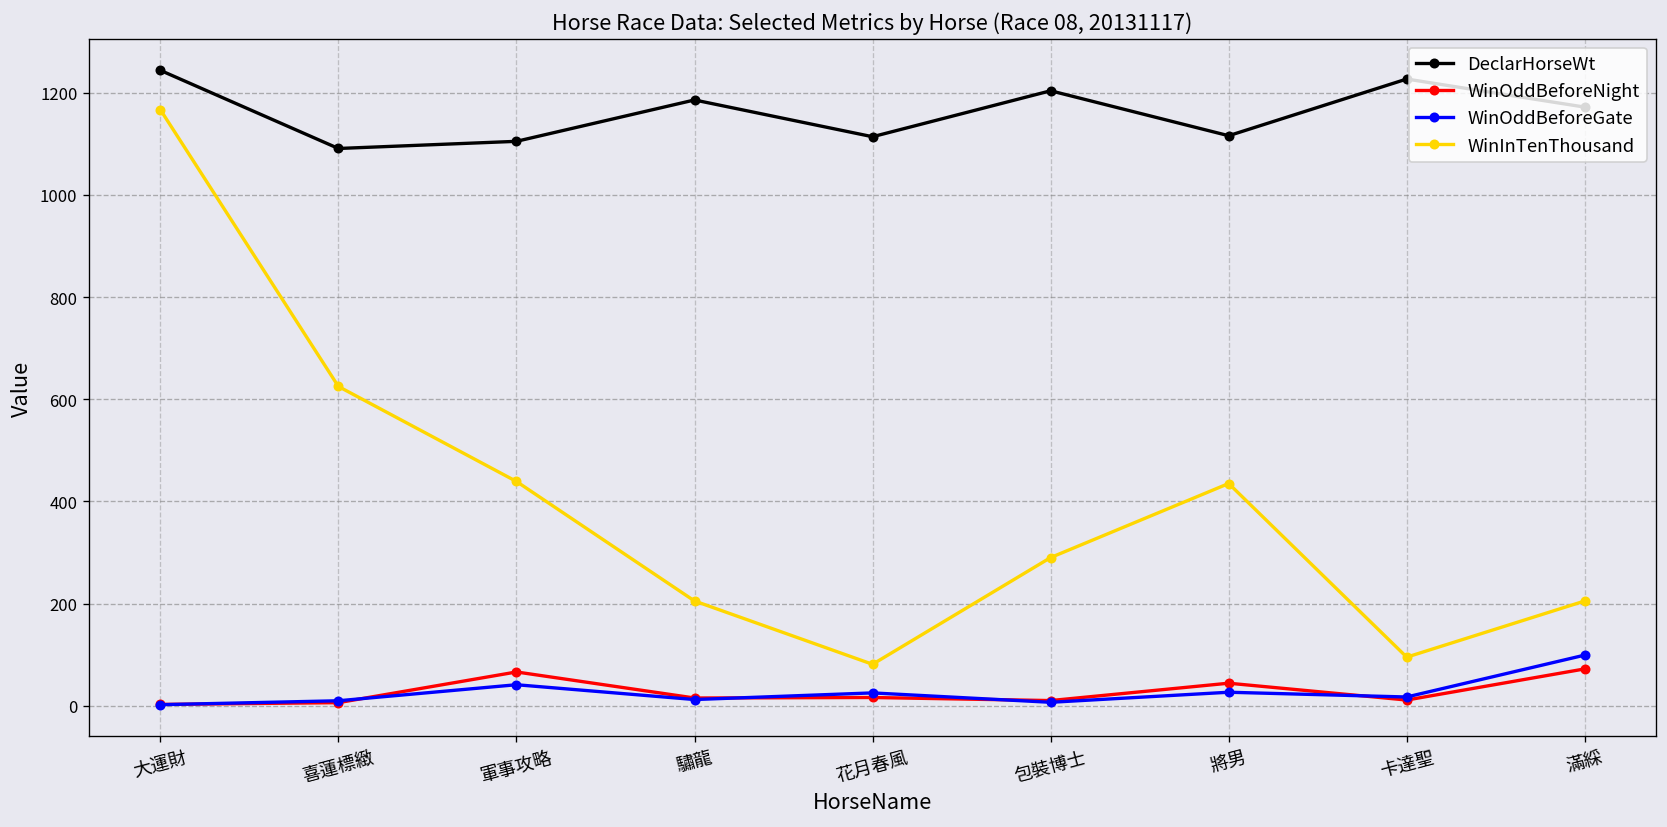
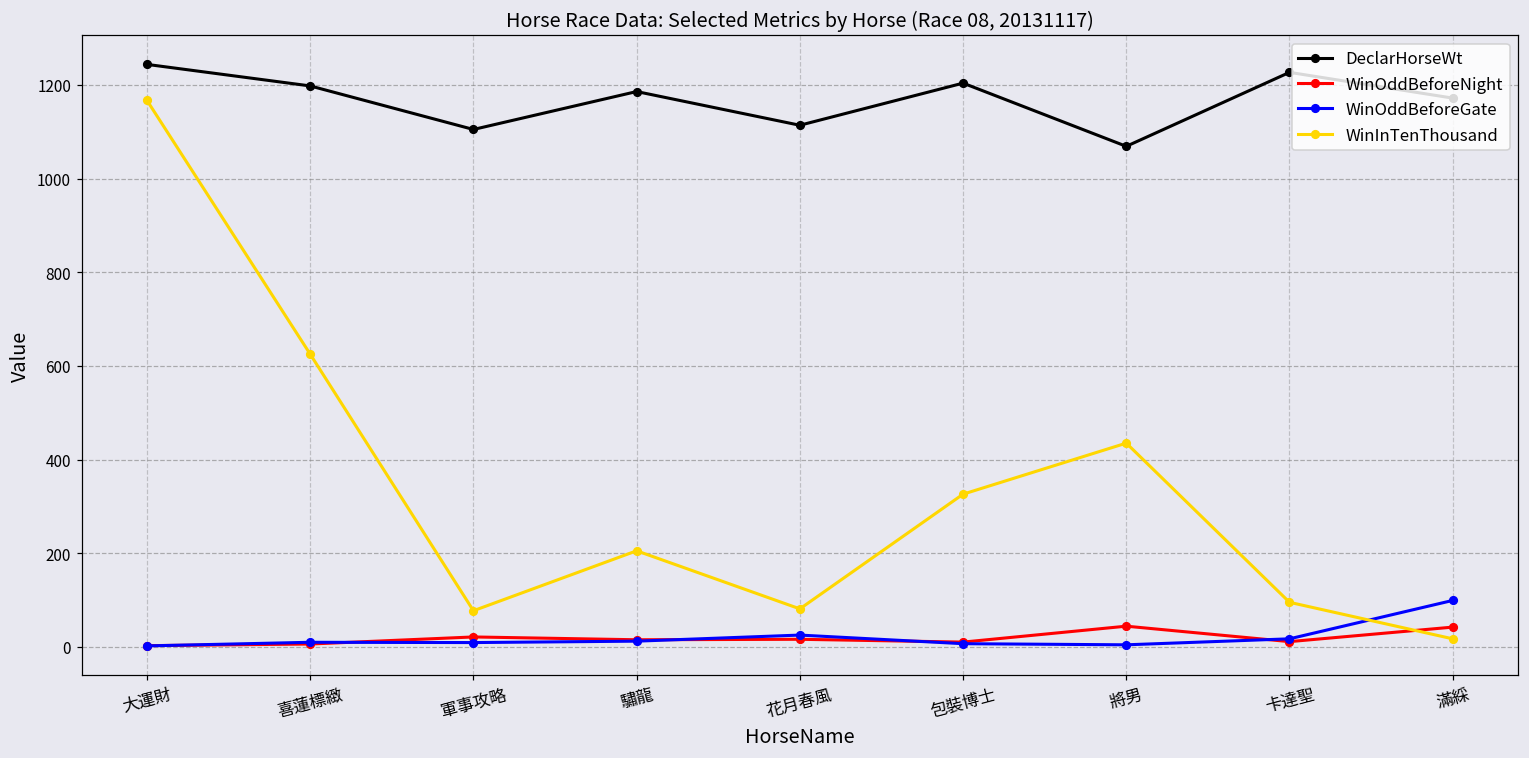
  {
    "DeclarHorseWt": {
      "大運財": 1240,
-     "喜蓮標緻": 1090,
+     "喜蓮標緻": 1200,
      "軍事攻略": 1110,
      "驌龍": 1190,
      "花月春風": 1110,
      "包裝博士": 1200,
-     "將男": 1120,
+     "將男": 1070,
      "卡達聖": 1230
    },
    "WinOddBeforeNight": {
-     "軍事攻略": 70,
+     "軍事攻略": 20,
      "花月春風": 20,
      "將男": 40,
-     "滿綵": 70
+     "滿綵": 40
    },
    "WinOddBeforeGate": {
-     "軍事攻略": 40,
+     "軍事攻略": 10,
      "花月春風": 30,
-     "將男": 30,
+     "將男": 0,
      "滿綵": 100
    },
    "WinInTenThousand": {
      "大運財": 1170,
      "喜蓮標緻": 630,
-     "軍事攻略": 440,
+     "軍事攻略": 80,
      "驌龍": 210,
      "花月春風": 80,
-     "包裝博士": 290,
+     "包裝博士": 330,
      "將男": 440,
      "卡達聖": 100,
-     "滿綵": 210
+     "滿綵": 20
    }
  }
